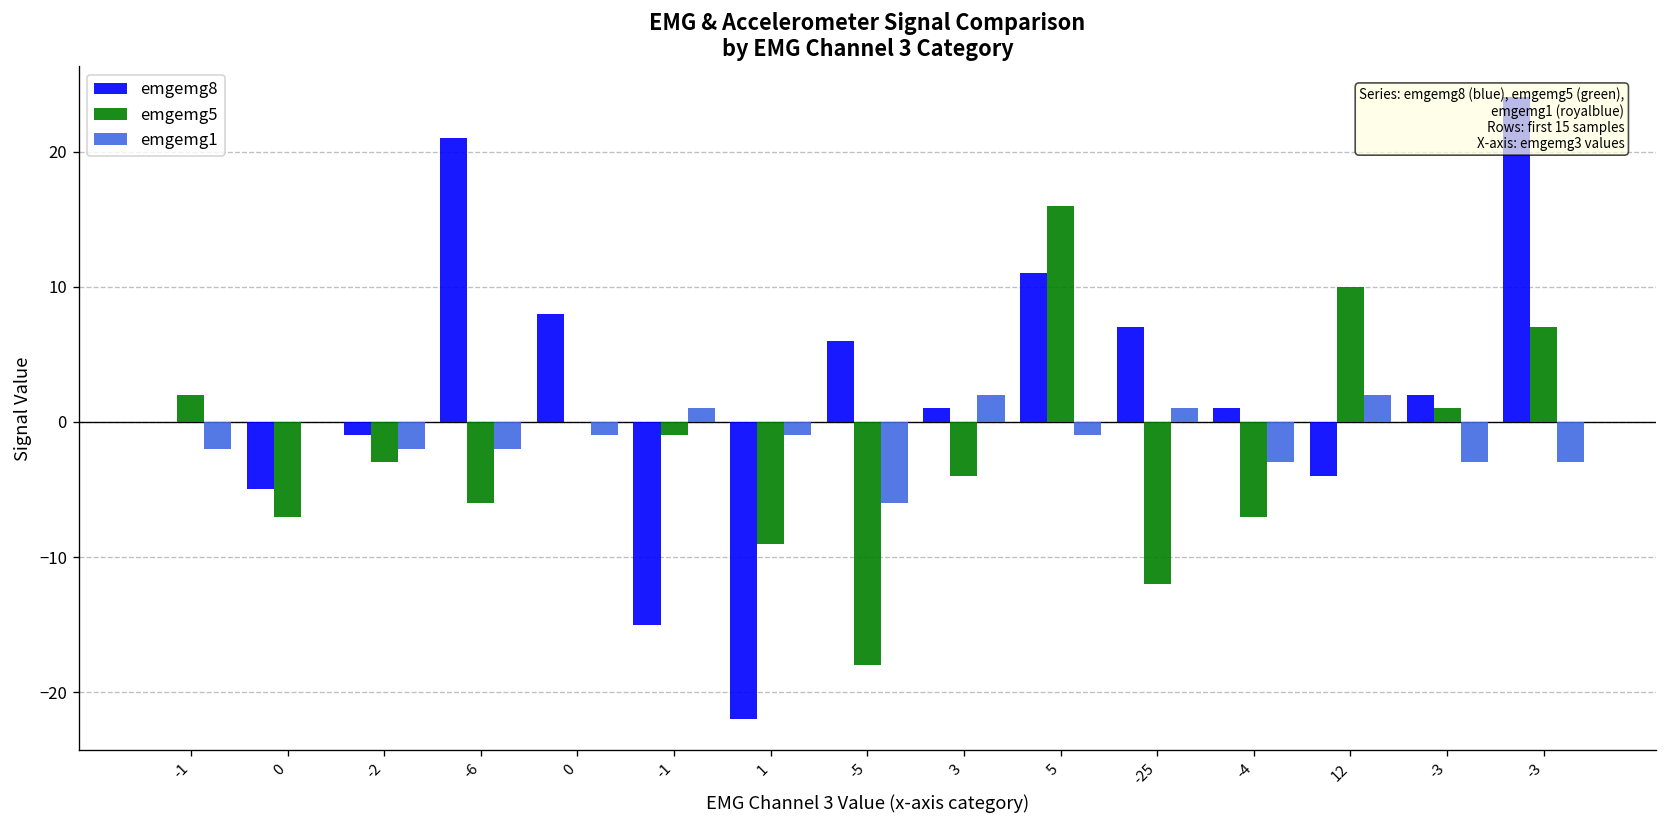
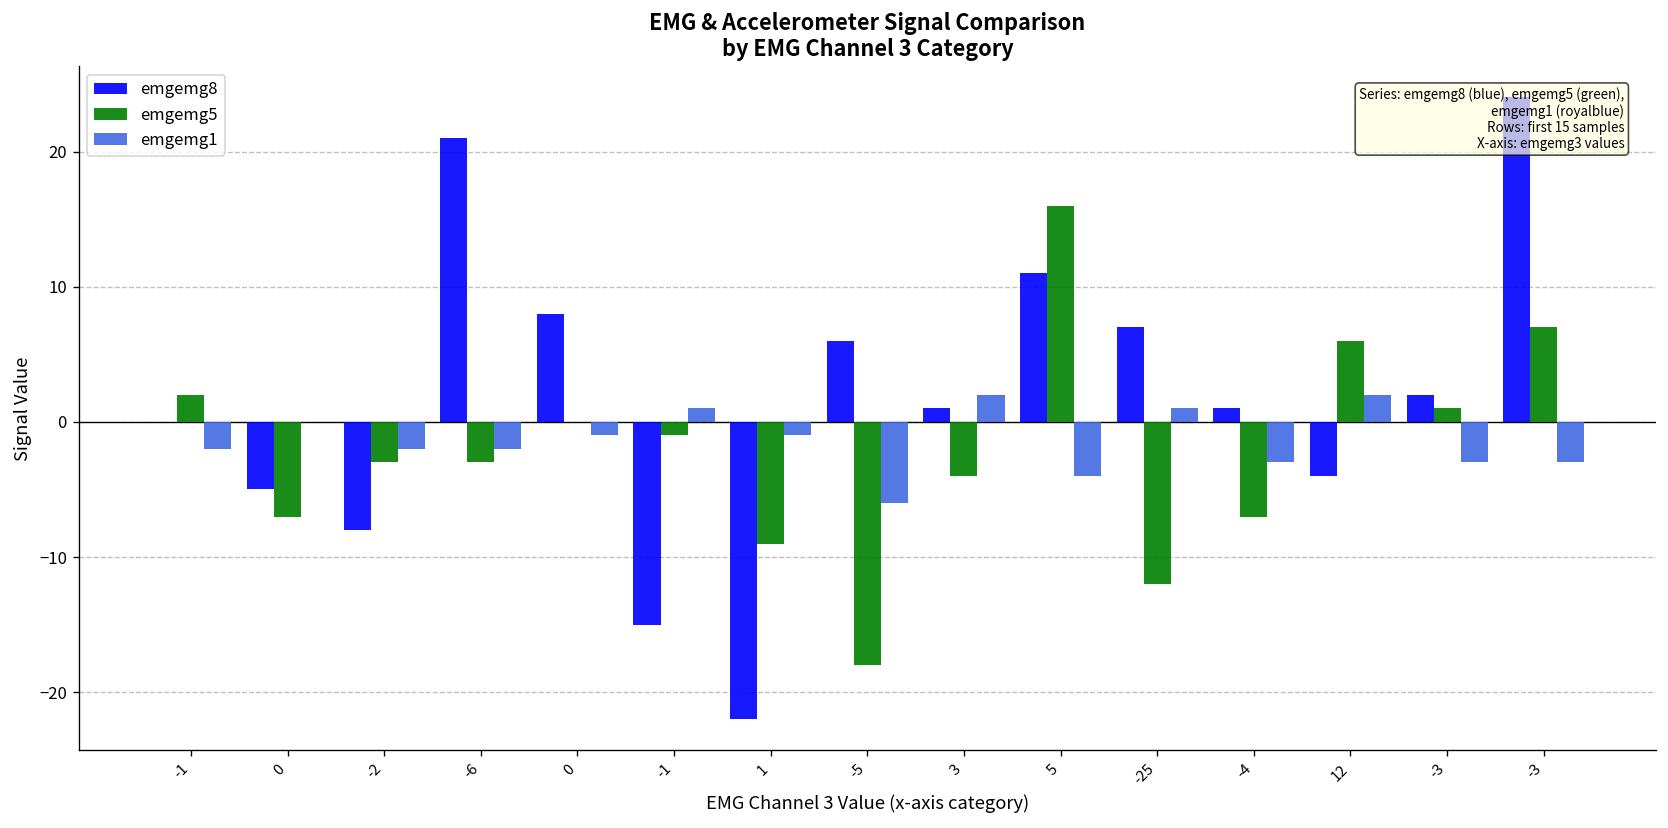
  {
    "emgemg8": {
-     "-2": -1,
+     "-2": -8,
      "-6": 21,
      "1": -22,
      "-5": 6,
      "3": 1,
      "5": 11,
      "-25": 7,
      "-4": 1,
      "12": -4
    },
    "emgemg5": {
      "-2": -3,
-     "-6": -6,
+     "-6": -3,
      "1": -9,
      "-5": -18,
      "3": -4,
      "5": 16,
      "-25": -12,
      "-4": -7,
-     "12": 10
+     "12": 6
    },
    "emgemg1": {
      "-2": -2,
      "-6": -2,
      "1": -1,
      "-5": -6,
      "3": 2,
-     "5": -1,
+     "5": -4,
      "-25": 1,
      "-4": -3,
      "12": 2
    }
  }
